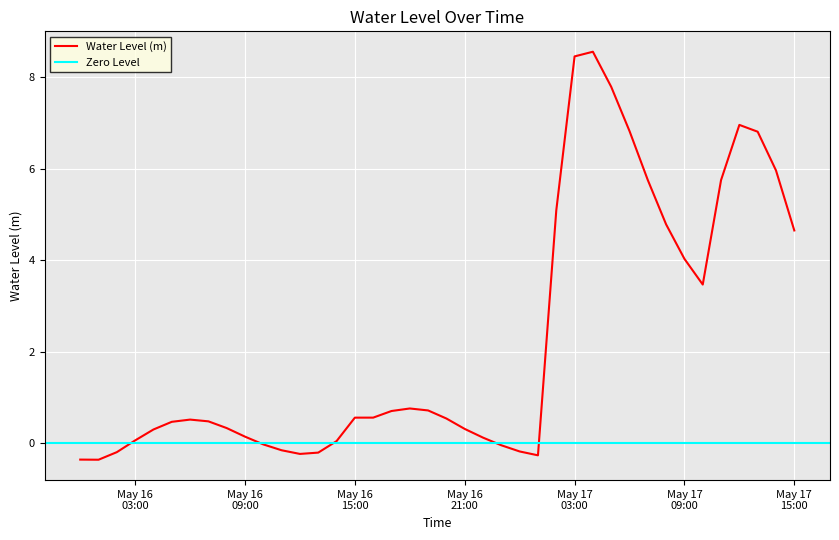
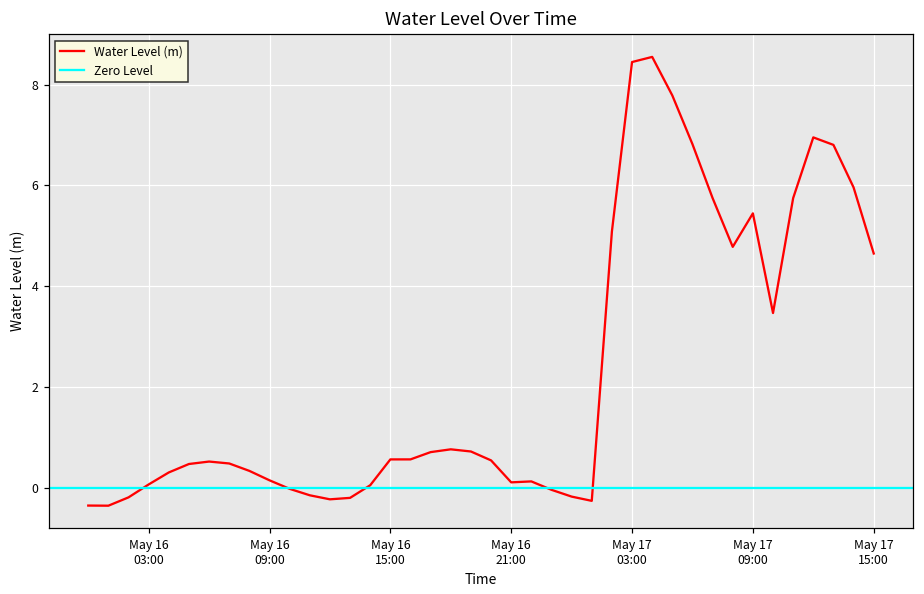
  {
    "May 16 03:00": 0.1,
    "May 16 09:00": 0.1,
    "May 16 15:00": 0.6,
-   "May 16 21:00": 0.3,
+   "May 16 21:00": 0.1,
    "May 17 03:00": 8.4,
-   "May 17 09:00": 4.0,
+   "May 17 09:00": 5.4,
    "May 17 15:00": 4.6
  }
